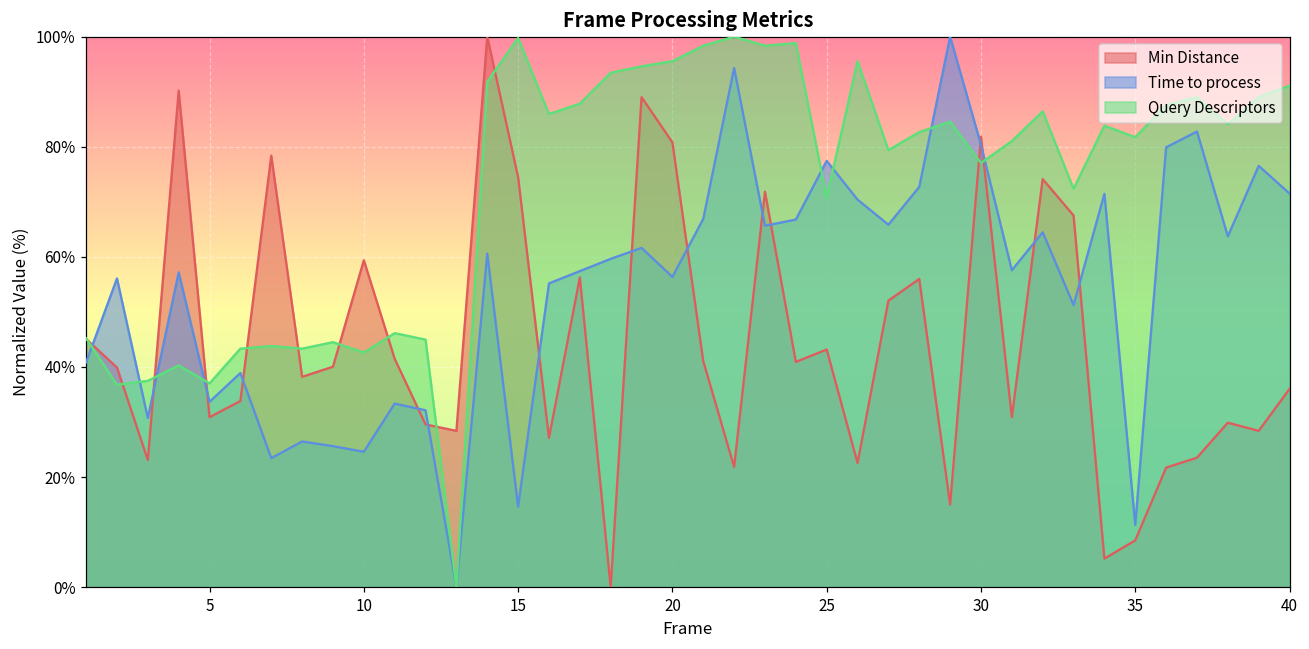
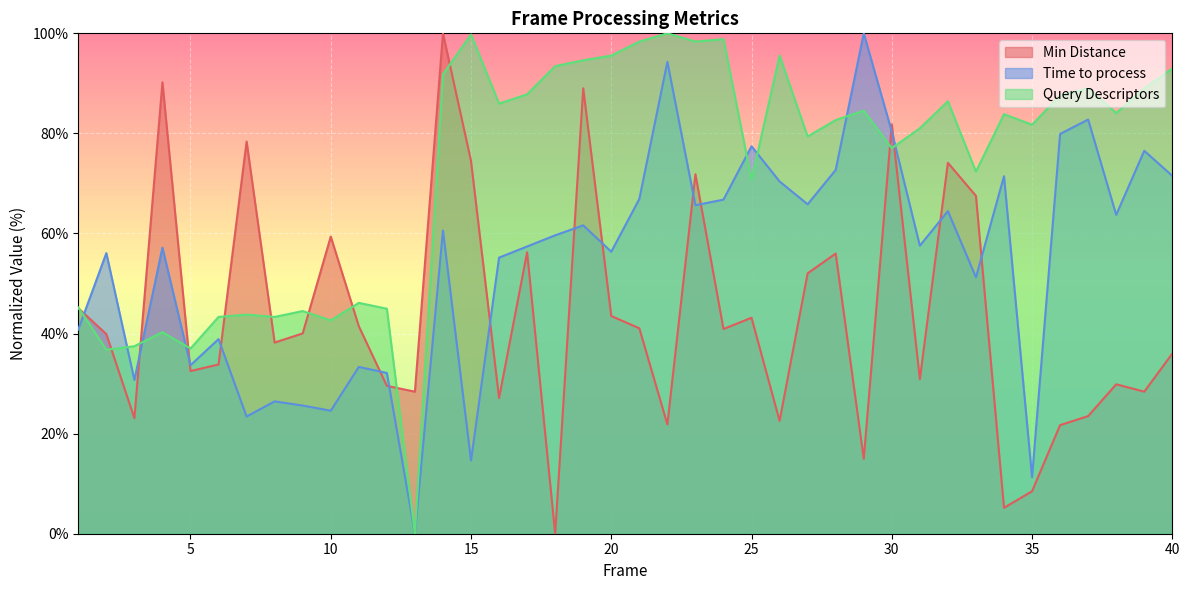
  {
    "Min Distance": {
-     "5": "31%",
+     "5": "33%",
      "10": "59%",
      "15": "74%",
-     "20": "81%",
+     "20": "44%",
      "25": "43%",
      "30": "82%",
      "35": "8%",
      "40": "36%"
    },
    "Time to process": {
      "5": "34%",
      "10": "25%",
      "15": "15%",
      "20": "56%",
      "25": "77%",
      "30": "80%",
      "35": "11%",
      "40": "72%"
    },
    "Query Descriptors": {
      "5": "37%",
      "10": "43%",
      "15": "100%",
      "20": "96%",
      "25": "71%",
      "30": "77%",
      "35": "82%",
-     "40": "91%"
+     "40": "93%"
    }
  }
